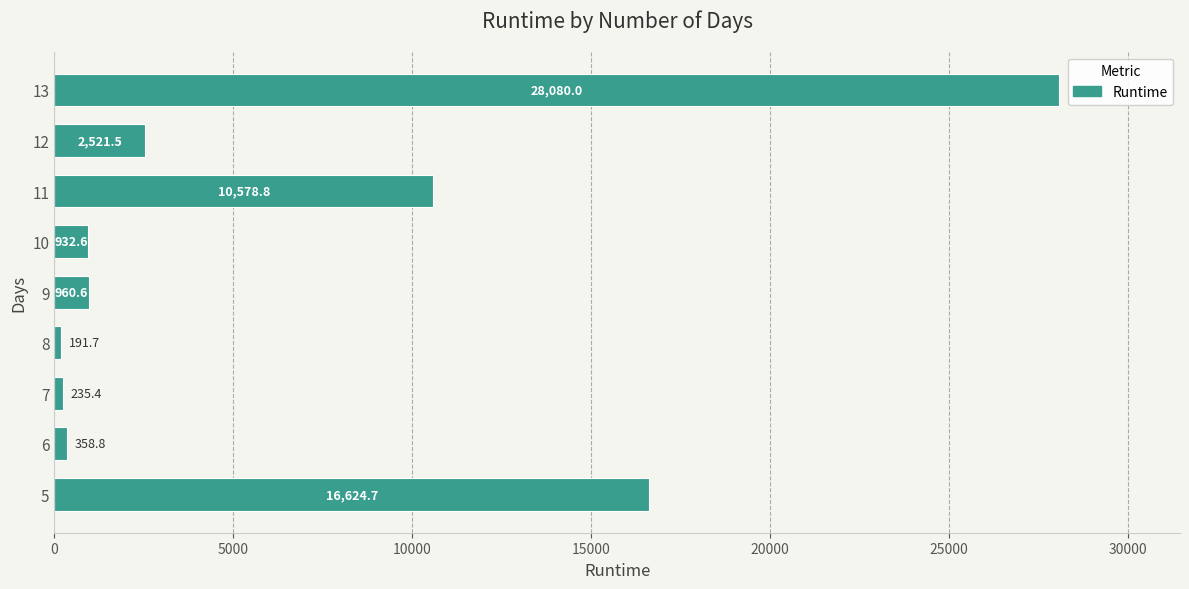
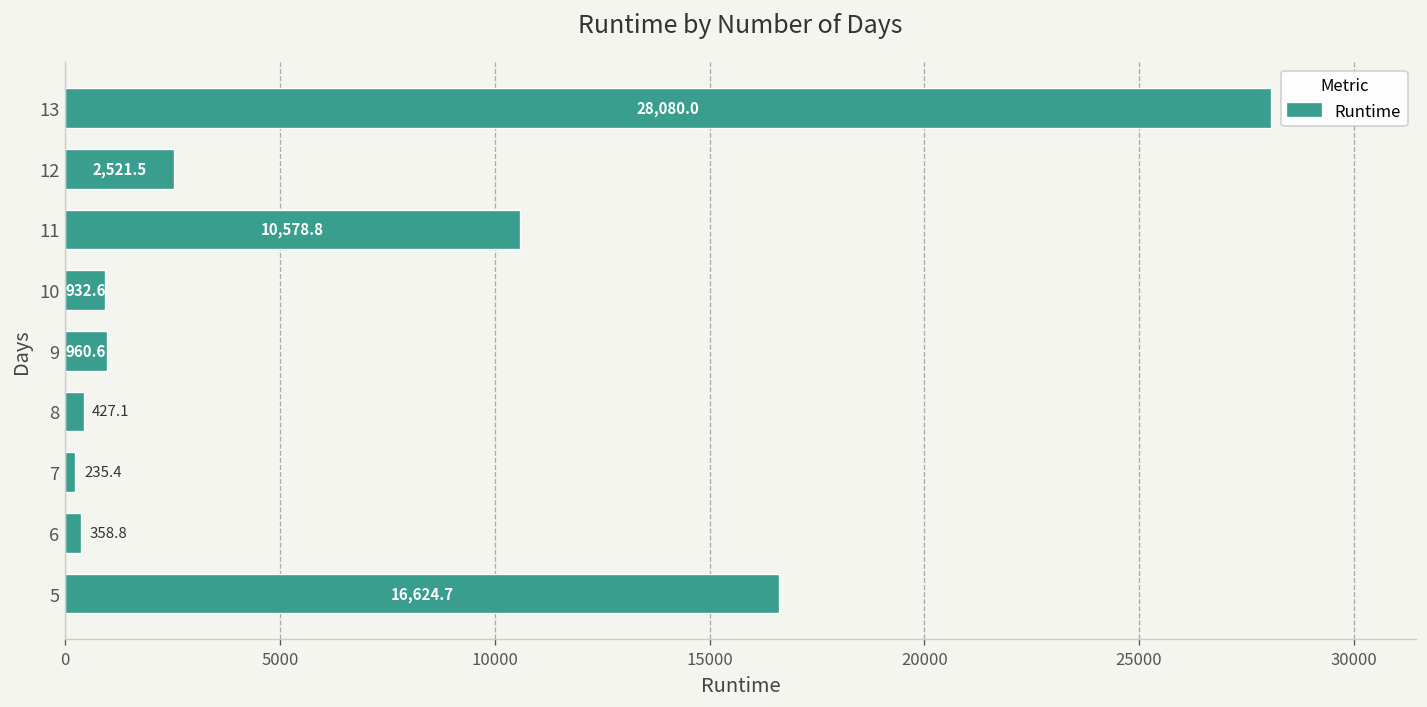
  {
    "13": "28,080.0",
    "12": "2,521.5",
    "11": "10,578.8",
    "10": "932.6",
    "9": "960.6",
-   "8": "191.7",
+   "8": "427.1",
    "7": "235.4",
    "6": "358.8",
    "5": "16,624.7"
  }
